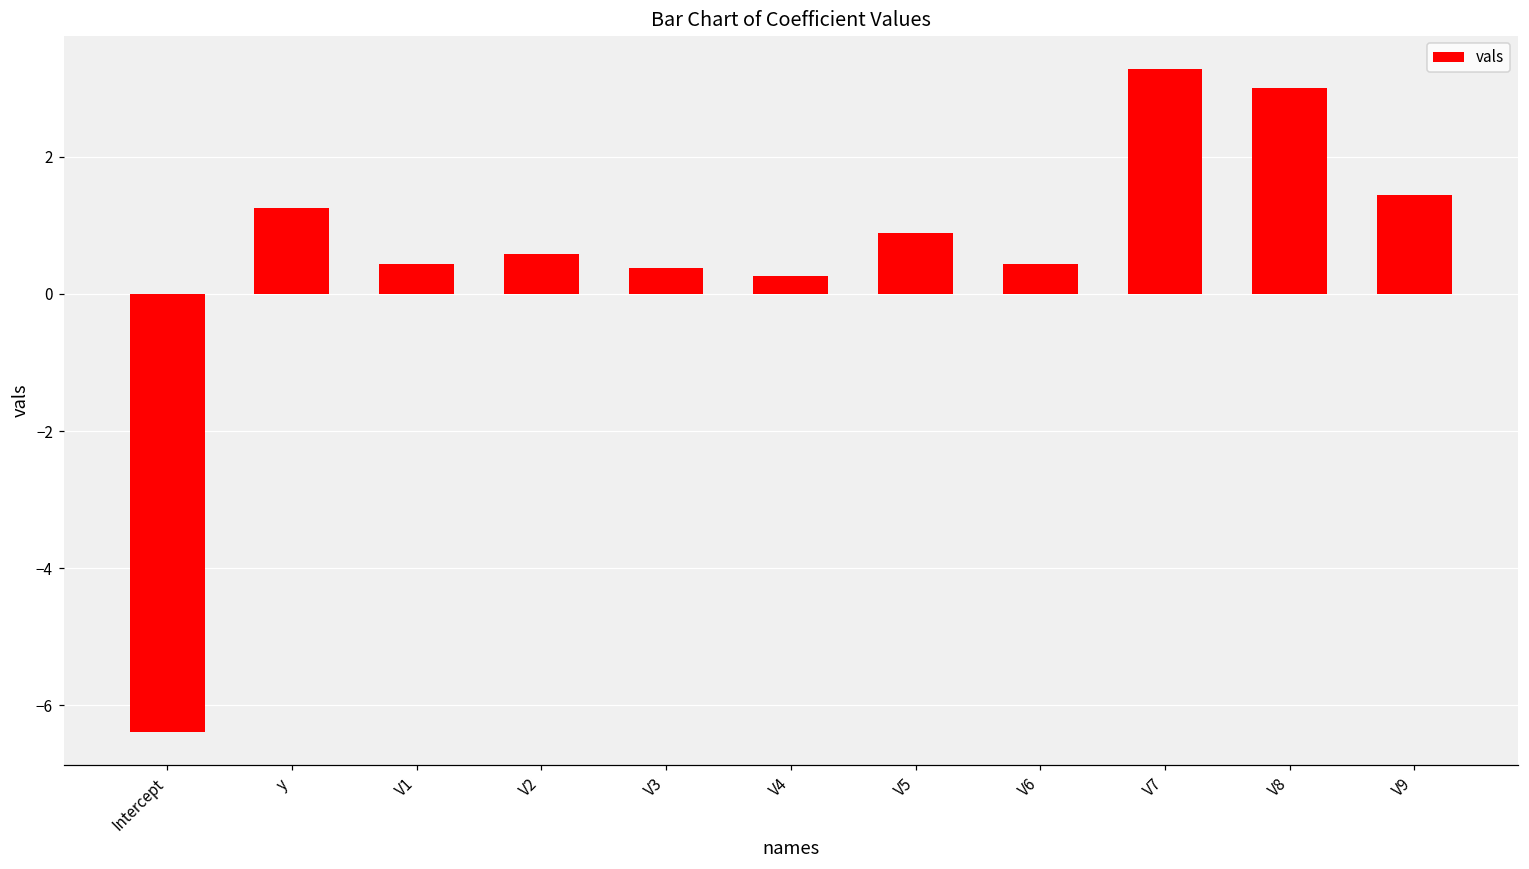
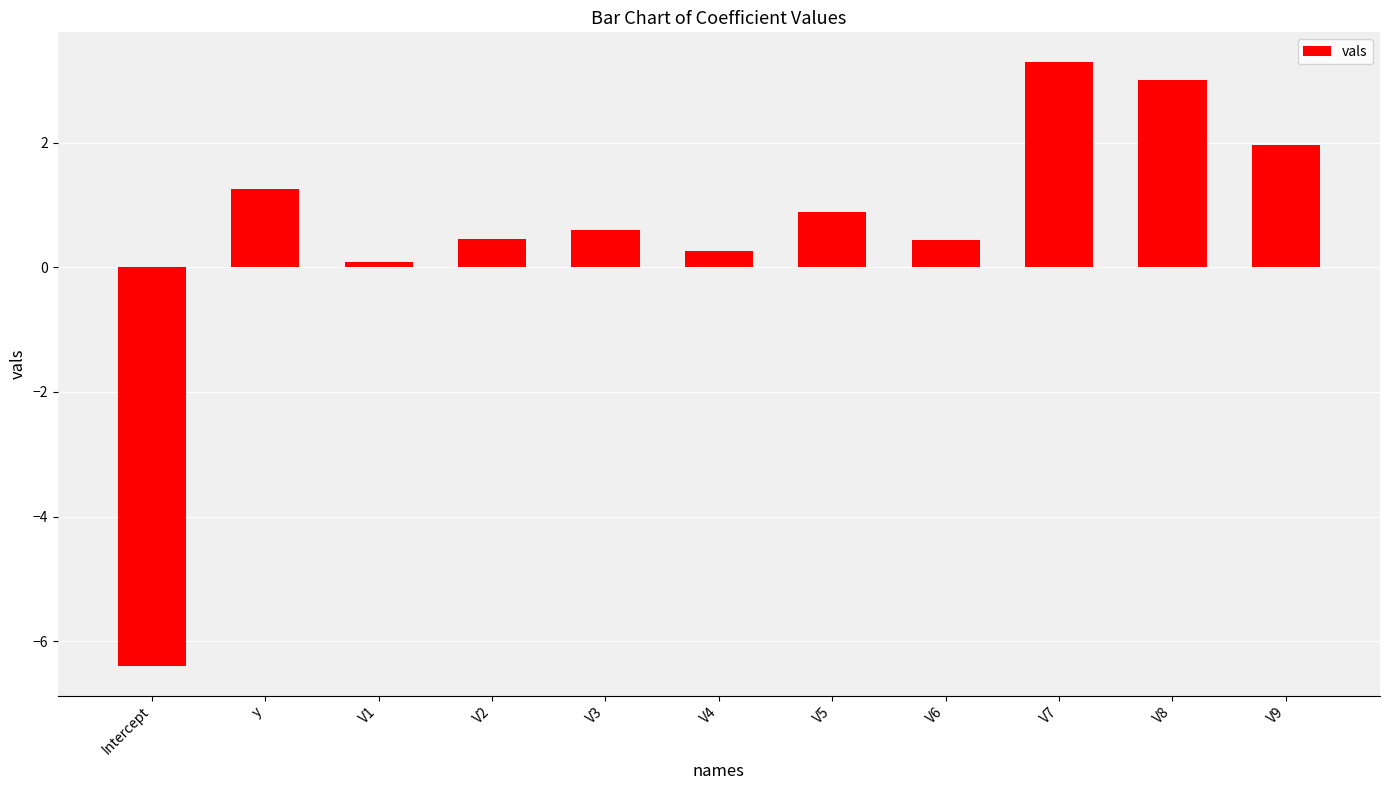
  {
    "Intercept": -6.4,
    "y": 1.3,
-   "V1": 0.4,
-   "V2": 0.6,
-   "V3": 0.4,
+   "V1": 0.1,
+   "V2": 0.4,
+   "V3": 0.6,
    "V4": 0.3,
    "V5": 0.9,
    "V6": 0.4,
    "V7": 3.3,
    "V8": 3.0,
-   "V9": 1.4
+   "V9": 2.0
  }
